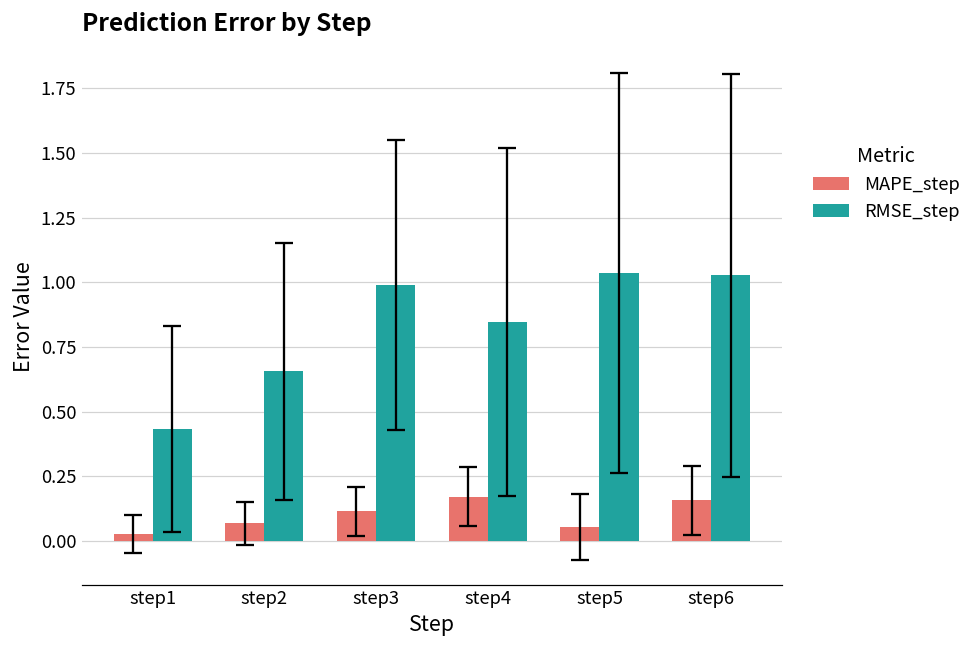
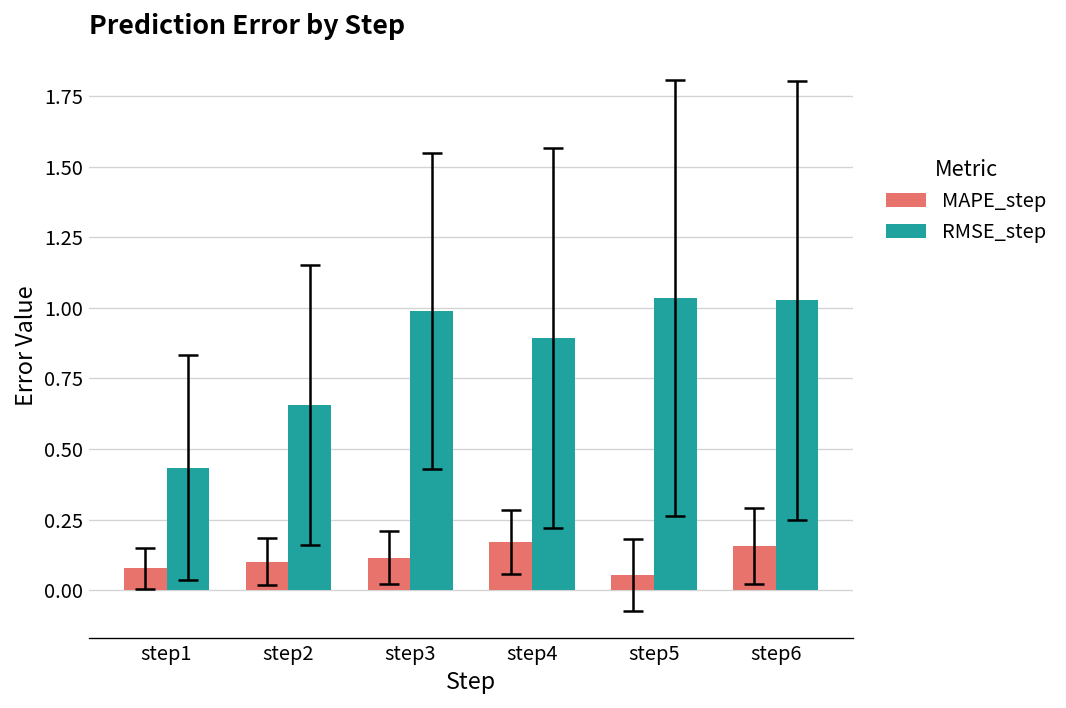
  {
    "MAPE_step": {
-     "step1": 0.03,
-     "step2": 0.07,
+     "step1": 0.08,
+     "step2": 0.10,
      "step3": 0.11,
      "step4": 0.17,
      "step5": 0.05,
      "step6": 0.16
    },
    "RMSE_step": {
      "step1": 0.43,
      "step2": 0.66,
      "step3": 0.99,
-     "step4": 0.85,
+     "step4": 0.89,
      "step5": 1.04,
      "step6": 1.03
    }
  }
